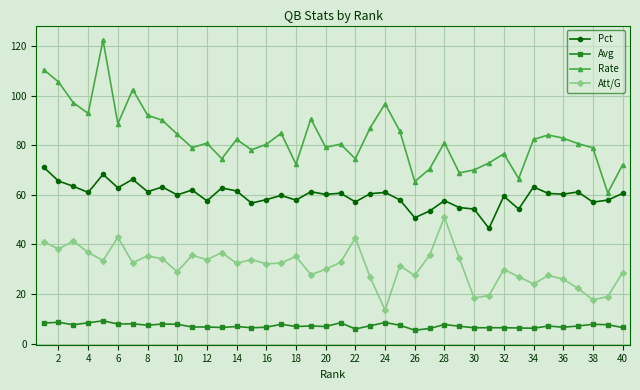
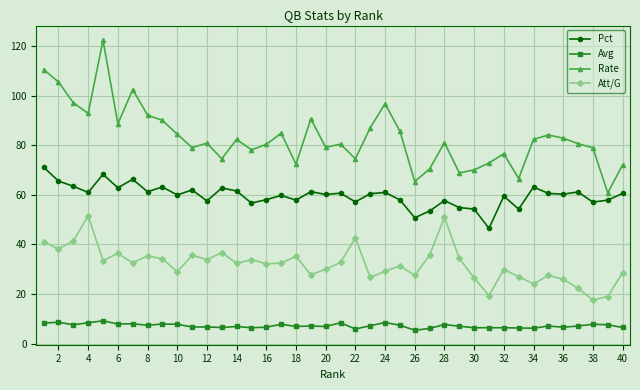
  {
    "Att/G": {
      "2": 38,
-     "4": 37,
-     "6": 43,
+     "4": 52,
+     "6": 36,
      "8": 35,
      "10": 29,
      "12": 34,
      "14": 32,
      "16": 32,
      "18": 35,
      "20": 30,
      "22": 43,
-     "24": 14,
+     "24": 29,
      "26": 28,
      "28": 51,
-     "30": 18,
+     "30": 27,
      "32": 30,
      "34": 24,
      "36": 26,
      "38": 18,
      "40": 29
    }
  }
